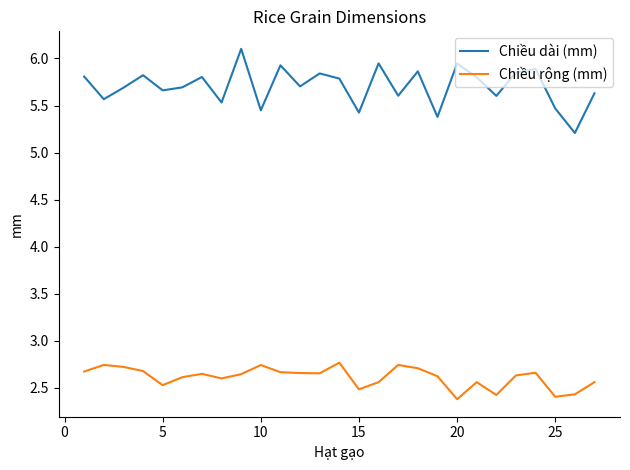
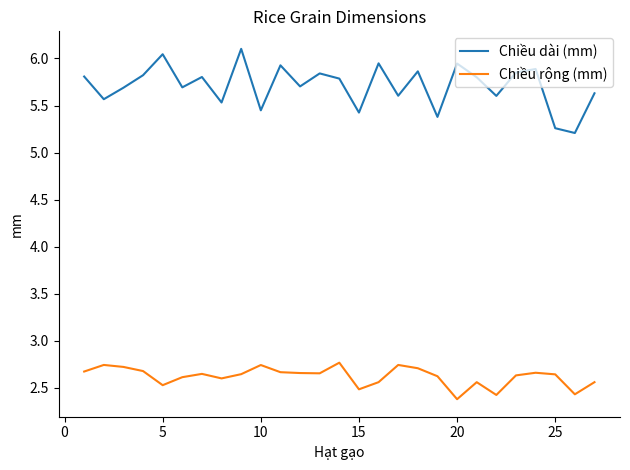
  {
    "Chiều dài (mm)": {
-     "5": 5.7,
+     "5": 6.0,
      "10": 5.4,
      "15": 5.4,
-     "25": 5.5
+     "25": 5.3
    },
    "Chiều rộng (mm)": {
      "5": 2.5,
      "10": 2.7,
      "15": 2.5,
      "20": 2.4,
-     "25": 2.4
+     "25": 2.6
    }
  }
